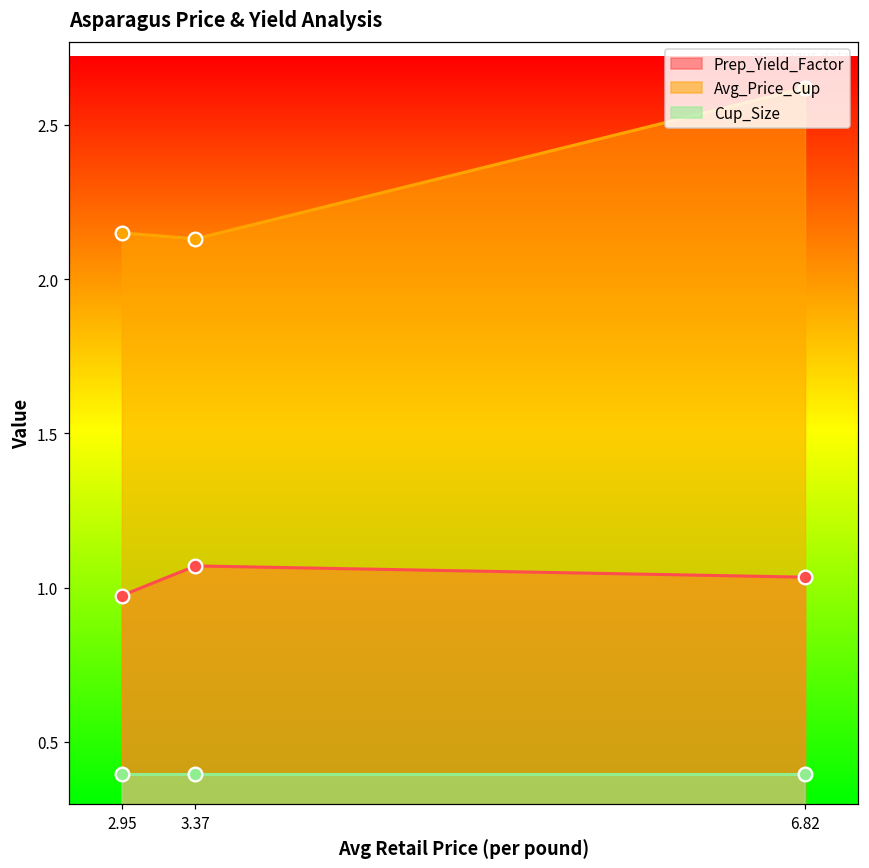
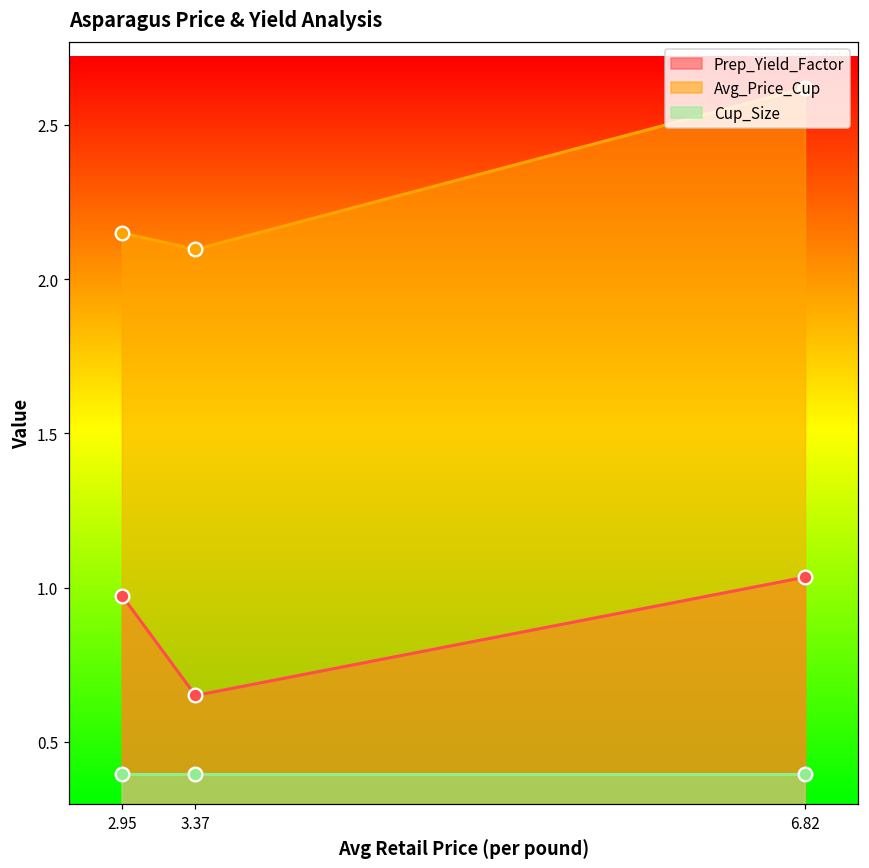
  {
    "Prep_Yield_Factor": {
      "2.95": 0.97,
-     "3.37": 1.07,
+     "3.37": 0.65,
      "6.82": 1.03
    },
    "Avg_Price_Cup": {
      "2.95": 2.15,
-     "3.37": 2.13
+     "3.37": 2.10
    },
    "Cup_Size": {
      "2.95": 0.40,
      "3.37": 0.40,
      "6.82": 0.40
    }
  }
